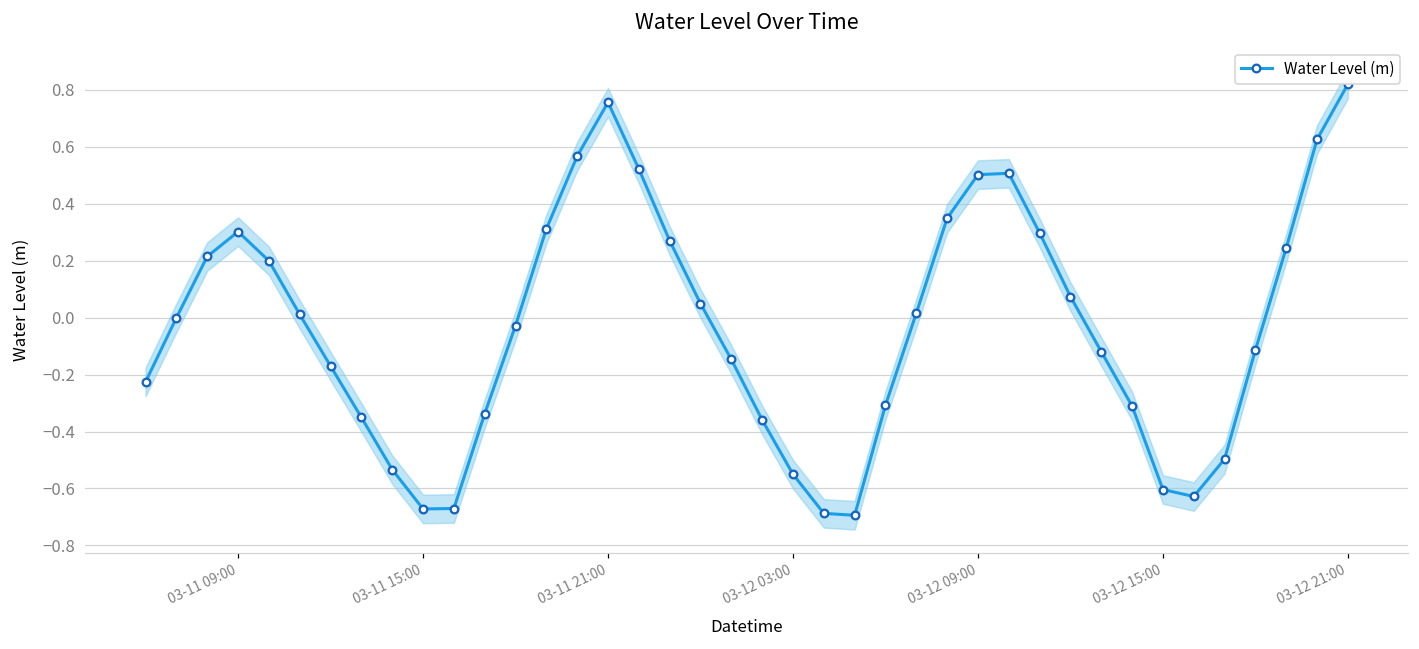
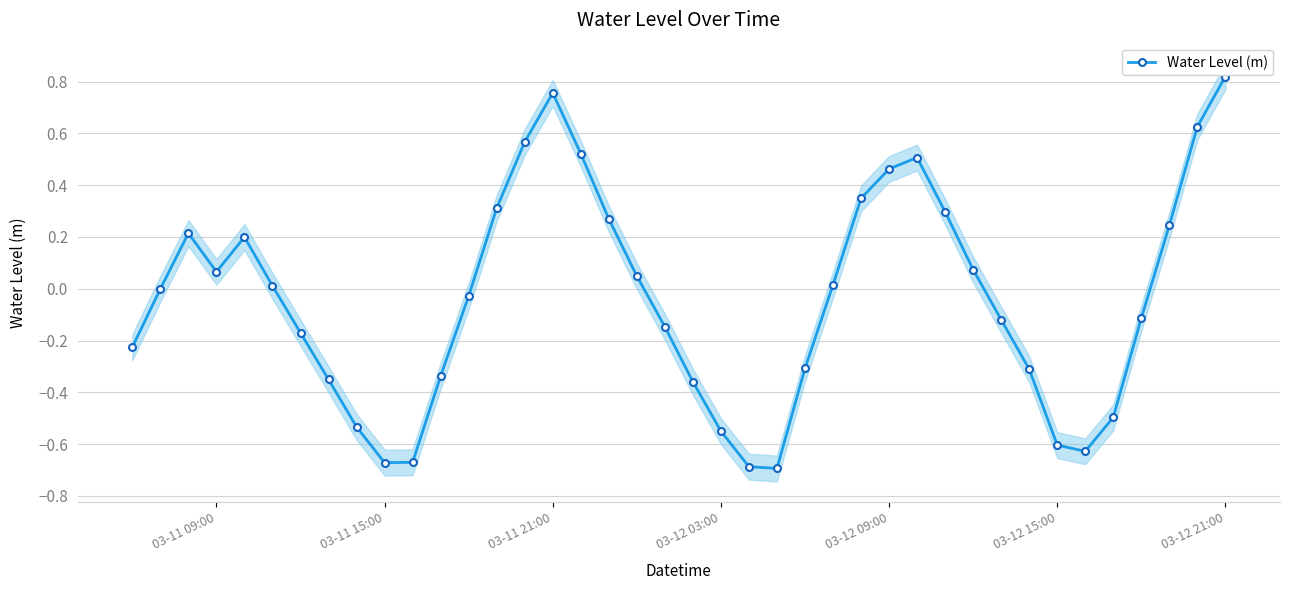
  {
    "Water Level (m)": {
-     "03-11 09:00": 0.30,
+     "03-11 09:00": 0.07,
      "03-11 15:00": -0.67,
      "03-11 21:00": 0.76,
      "03-12 03:00": -0.55,
-     "03-12 09:00": 0.50,
+     "03-12 09:00": 0.46,
      "03-12 15:00": -0.60,
      "03-12 21:00": 0.82
    }
  }
